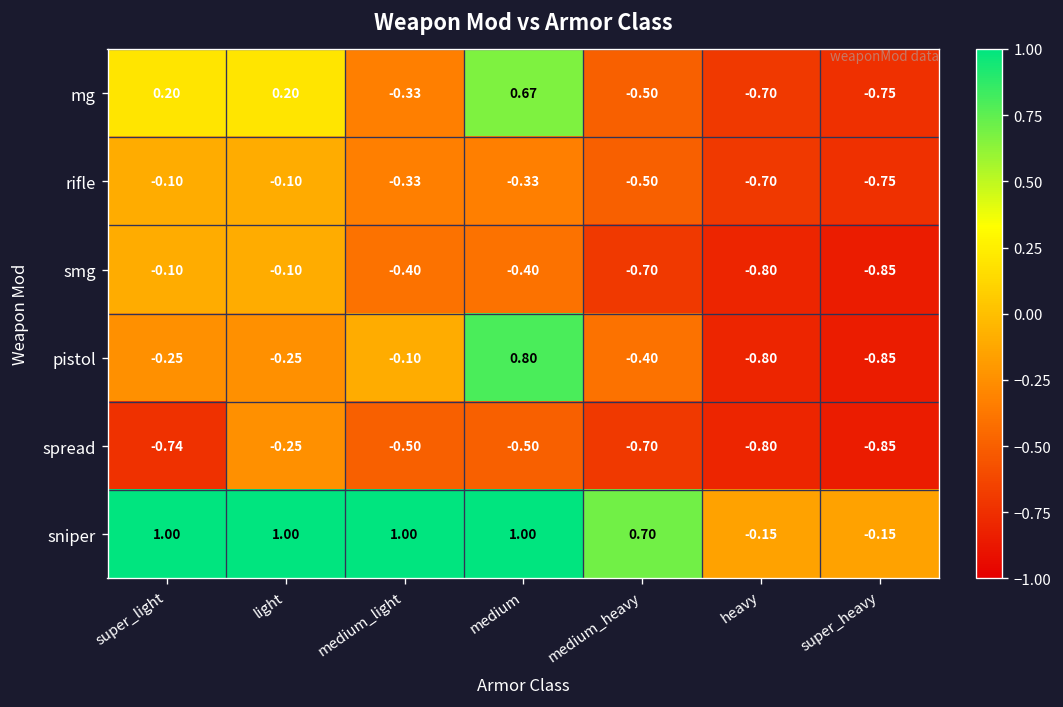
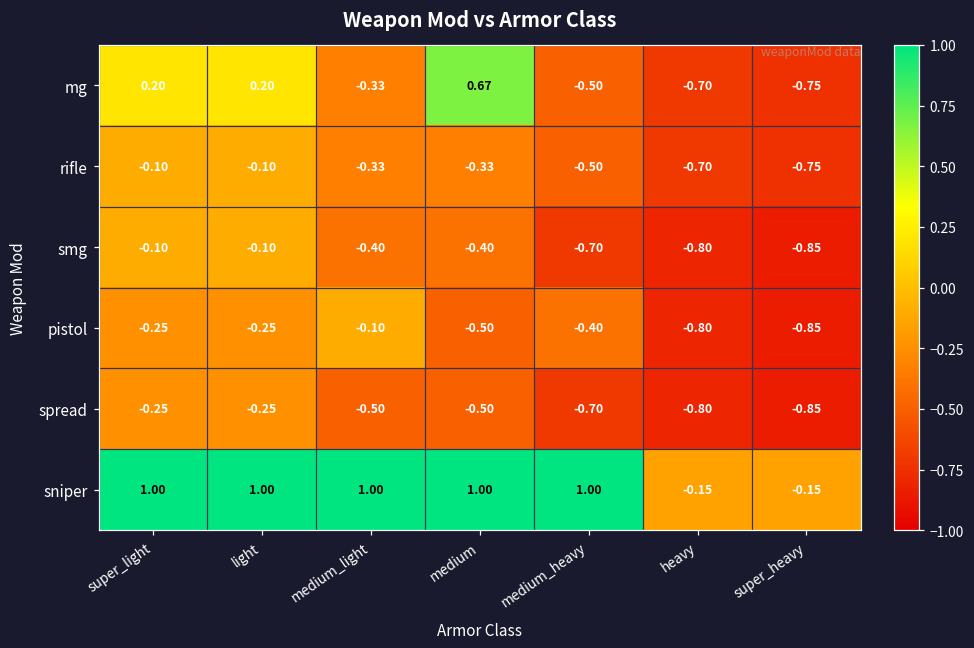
  {
    "mg": {
      "super_light": 0.20,
      "light": 0.20,
      "medium_light": -0.33,
      "medium": 0.67,
      "medium_heavy": -0.50,
      "heavy": -0.70
    },
    "rifle": {
      "super_light": -0.10,
      "light": -0.10,
      "medium_light": -0.33,
      "medium": -0.33,
      "medium_heavy": -0.50,
      "heavy": -0.70,
      "super_heavy": -0.75
    },
    "smg": {
      "super_light": -0.10,
      "light": -0.10,
      "medium_light": -0.40,
      "medium": -0.40,
      "medium_heavy": -0.70,
      "heavy": -0.80,
      "super_heavy": -0.85
    },
    "pistol": {
      "super_light": -0.25,
      "light": -0.25,
      "medium_light": -0.10,
-     "medium": 0.80,
+     "medium": -0.50,
      "medium_heavy": -0.40,
      "heavy": -0.80,
      "super_heavy": -0.85
    },
    "spread": {
-     "super_light": -0.74,
+     "super_light": -0.25,
      "light": -0.25,
      "medium_light": -0.50,
      "medium": -0.50,
      "medium_heavy": -0.70,
      "heavy": -0.80,
      "super_heavy": -0.85
    },
    "sniper": {
      "super_light": 1.00,
      "light": 1.00,
      "medium_light": 1.00,
      "medium": 1.00,
-     "medium_heavy": 0.70,
+     "medium_heavy": 1.00,
      "heavy": -0.15,
      "super_heavy": -0.15
    }
  }
